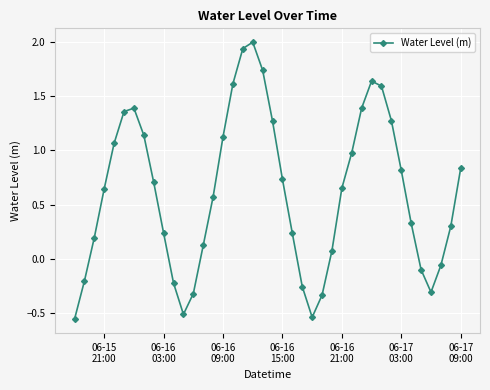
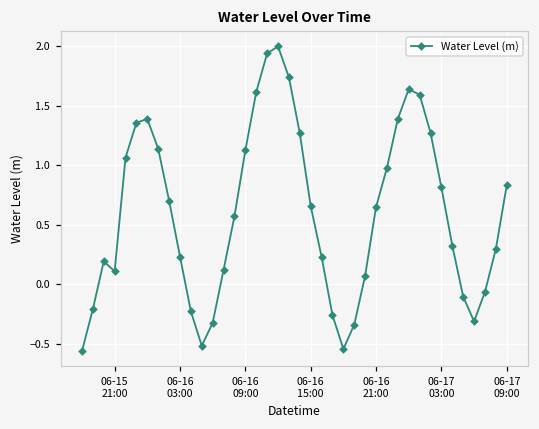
  {
-   "06-15 21:00": 0.65,
+   "06-15 21:00": 0.11,
    "06-16 03:00": 0.23,
    "06-16 09:00": 1.13,
-   "06-16 15:00": 0.73,
+   "06-16 15:00": 0.66,
    "06-16 21:00": 0.65,
    "06-17 03:00": 0.82,
    "06-17 09:00": 0.83
  }
